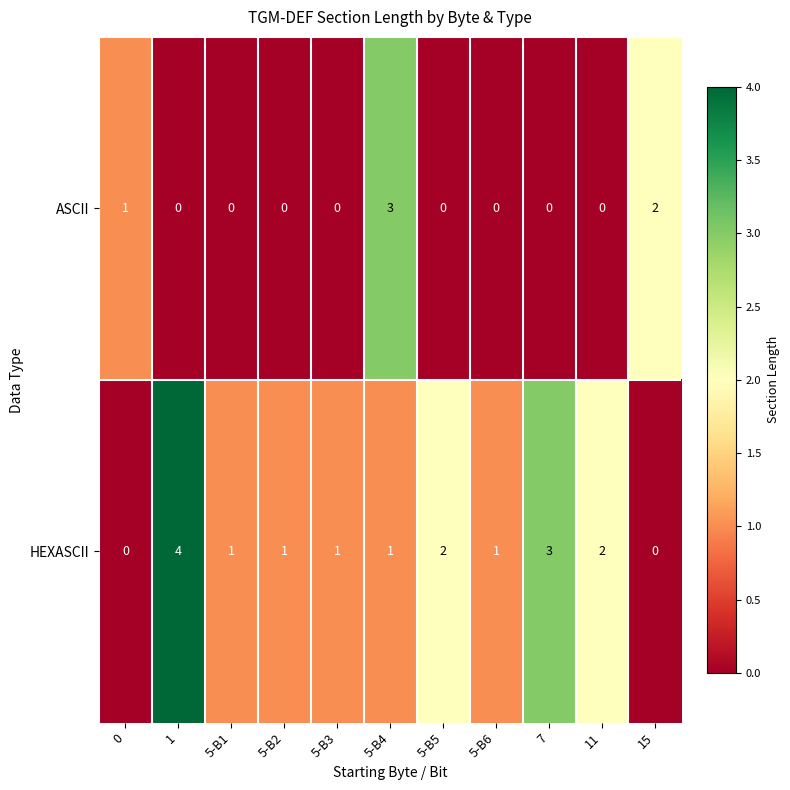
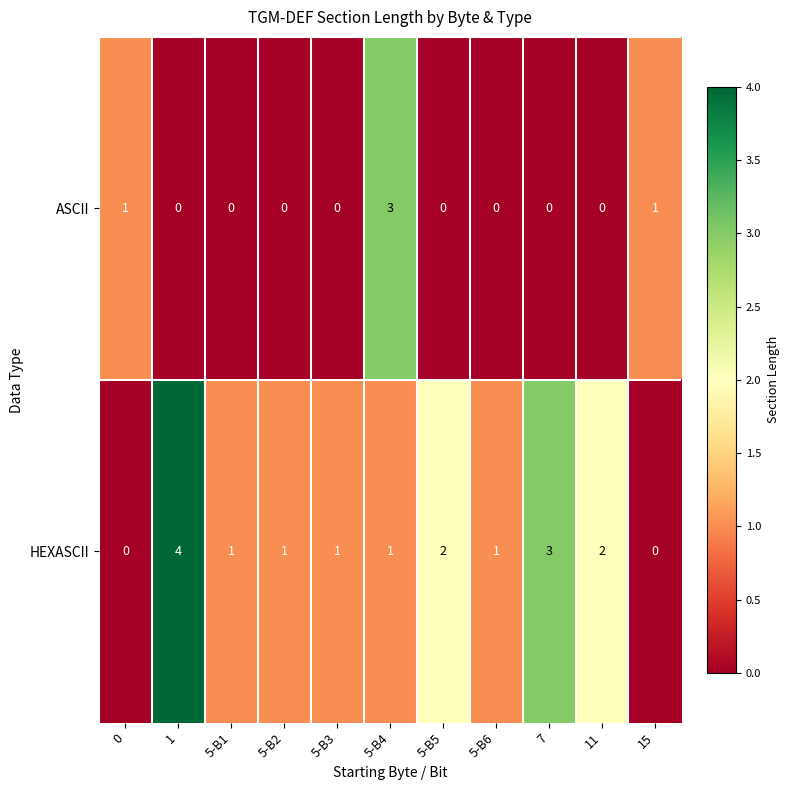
  {
    "ASCII": {
      "0": 1,
      "1": 0,
      "5-B1": 0,
      "5-B2": 0,
      "5-B3": 0,
      "5-B4": 3,
      "5-B5": 0,
      "5-B6": 0,
      "7": 0,
      "11": 0,
-     "15": 2
+     "15": 1
    },
    "HEXASCII": {
      "0": 0,
      "1": 4,
      "5-B1": 1,
      "5-B2": 1,
      "5-B3": 1,
      "5-B4": 1,
      "5-B5": 2,
      "5-B6": 1,
      "7": 3,
      "11": 2,
      "15": 0
    }
  }
